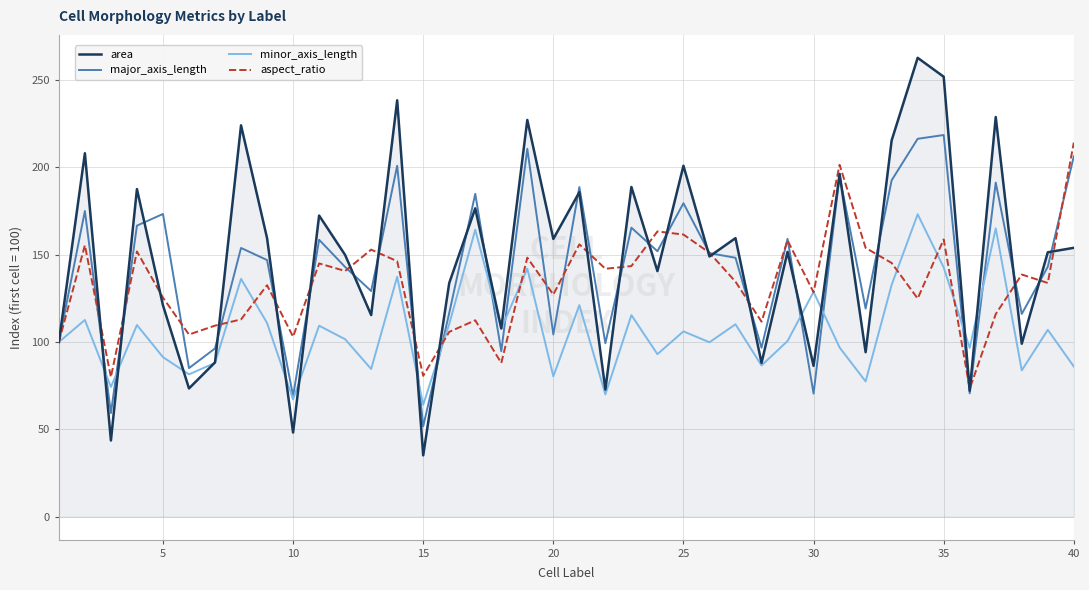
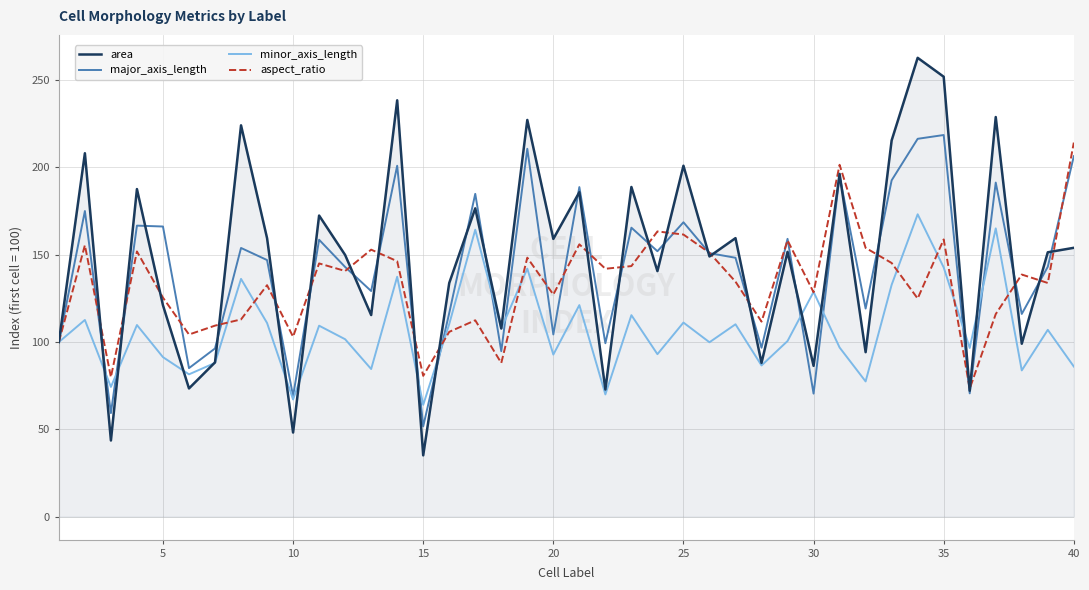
  {
    "area": {
      "5": 121,
      "10": 48,
      "15": 35,
      "20": 159,
      "25": 201,
      "30": 86,
      "35": 252,
      "40": 154
    },
    "major_axis_length": {
-     "5": 173,
+     "5": 166,
      "10": 69,
      "15": 52,
      "20": 104,
-     "25": 180,
+     "25": 169,
      "30": 70,
      "35": 219,
      "40": 206
    },
    "minor_axis_length": {
      "5": 91,
      "10": 67,
      "15": 64,
-     "20": 80,
-     "25": 106,
+     "20": 93,
+     "25": 111,
      "35": 143,
      "40": 86
    },
    "aspect_ratio": {
      "5": 125,
      "10": 103,
      "15": 81,
      "20": 127,
      "25": 162,
      "35": 159,
      "40": 214
    }
  }
